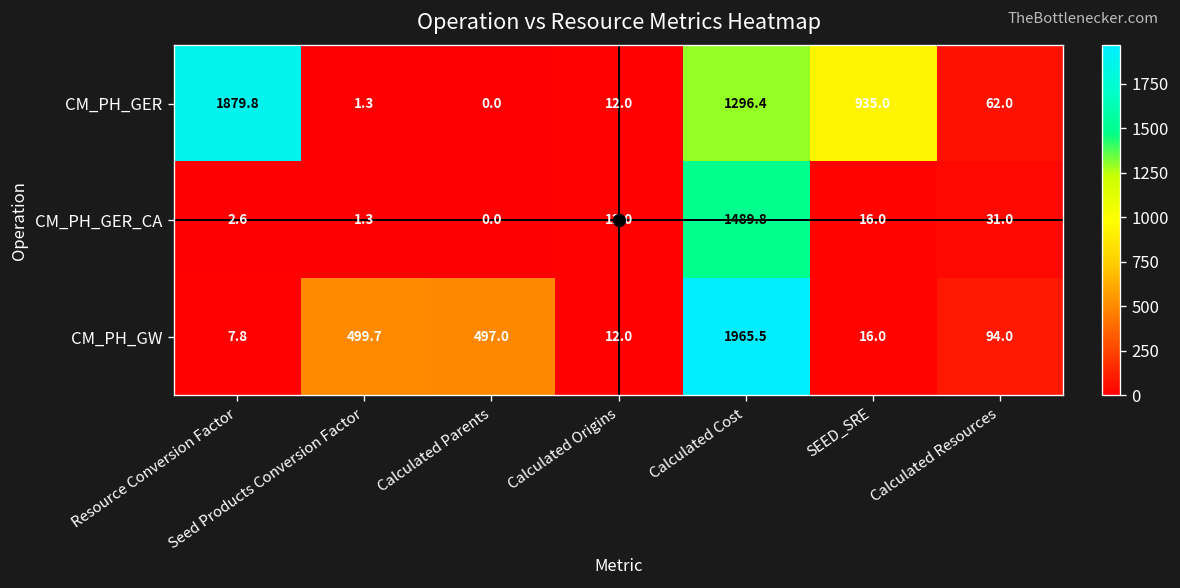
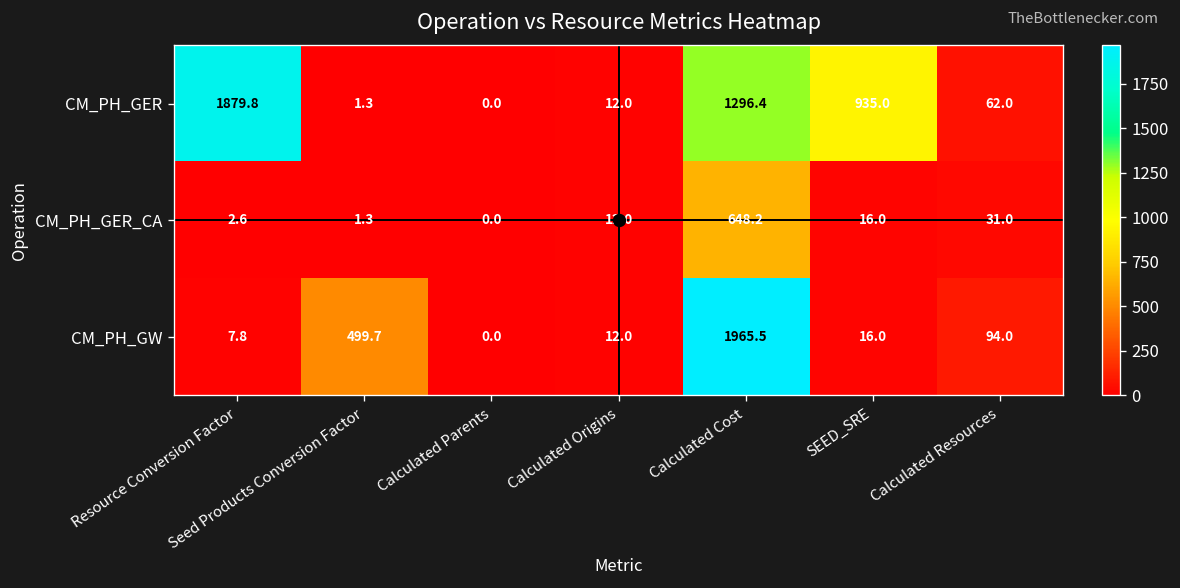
  {
    "CM_PH_GER": {
      "Resource Conversion Factor": 1879.8,
      "Seed Products Conversion Factor": 1.3,
      "Calculated Parents": 0.0,
      "Calculated Origins": 12.0,
      "Calculated Cost": 1296.4,
      "SEED_SRE": 935.0,
      "Calculated Resources": 62.0
    },
    "CM_PH_GER_CA": {
      "Resource Conversion Factor": 2.6,
      "Seed Products Conversion Factor": 1.3,
      "Calculated Parents": 0.0,
-     "Calculated Cost": 1489.8,
+     "Calculated Cost": 648.2,
      "SEED_SRE": 16.0,
      "Calculated Resources": 31.0
    },
    "CM_PH_GW": {
      "Resource Conversion Factor": 7.8,
      "Seed Products Conversion Factor": 499.7,
-     "Calculated Parents": 497.0,
+     "Calculated Parents": 0.0,
      "Calculated Origins": 12.0,
      "Calculated Cost": 1965.5,
      "SEED_SRE": 16.0,
      "Calculated Resources": 94.0
    }
  }
